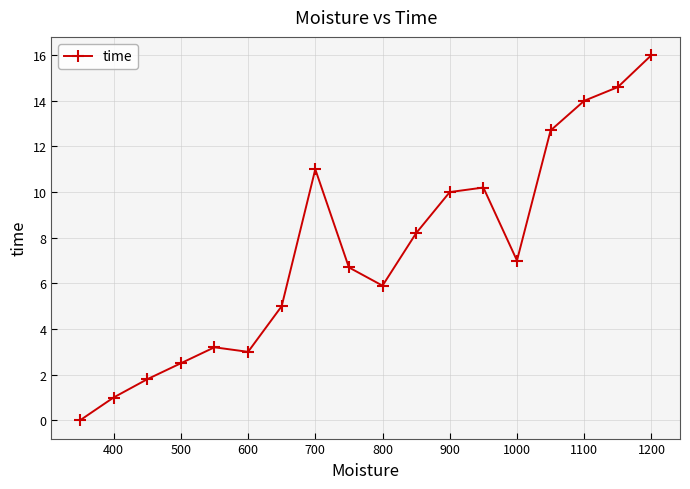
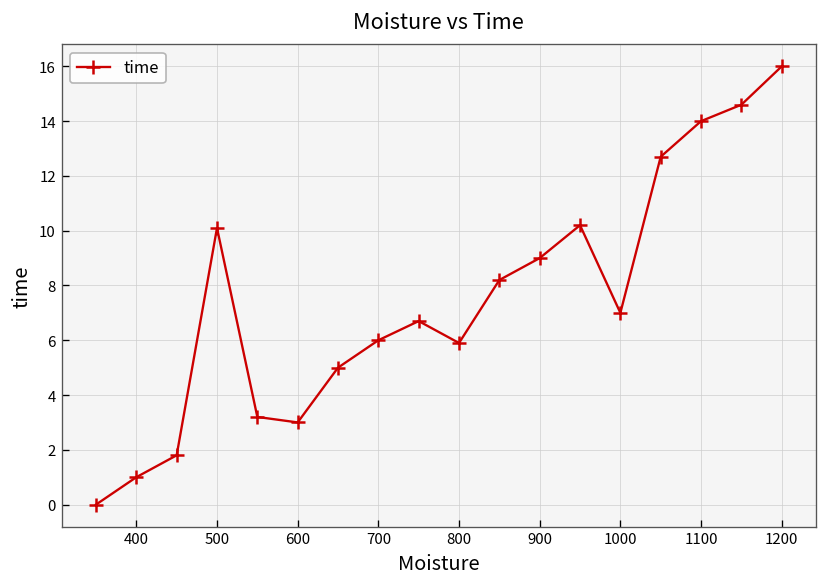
  {
    "400": 1.0,
-   "500": 2.5,
+   "500": 10.1,
    "600": 3.0,
-   "700": 11,
+   "700": 6,
    "800": 5.9,
-   "900": 10,
+   "900": 9,
    "1000": 7.0,
    "1100": 14.0,
    "1200": 16.0
  }
